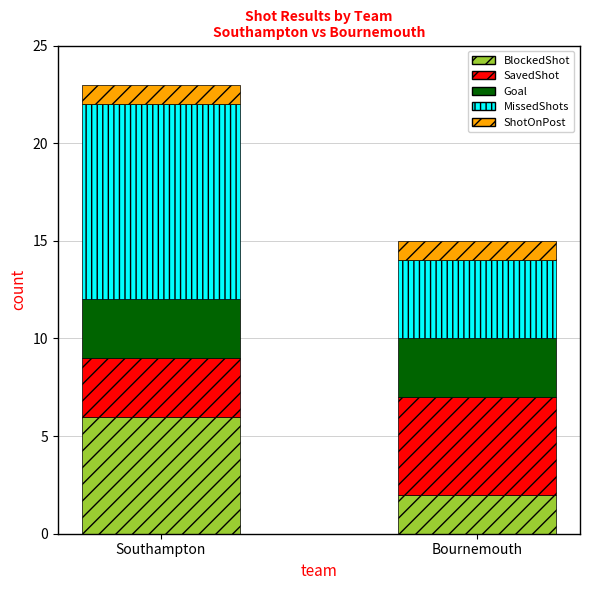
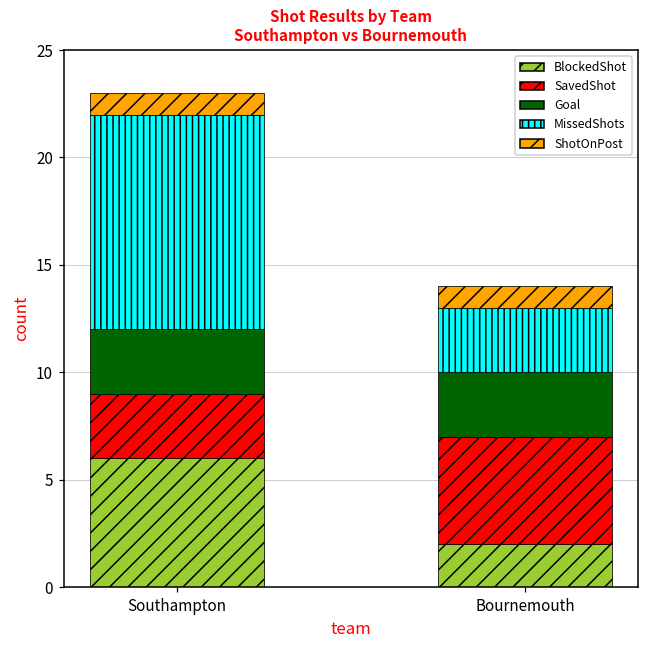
  {
    "BlockedShot": {
      "Southampton": 6,
      "Bournemouth": 2
    },
    "SavedShot": {
      "Southampton": 3,
      "Bournemouth": 5
    },
    "Goal": {
      "Southampton": 3,
      "Bournemouth": 3
    },
    "MissedShots": {
      "Southampton": 10,
-     "Bournemouth": 4
+     "Bournemouth": 3
    },
    "ShotOnPost": {
      "Southampton": 1,
      "Bournemouth": 1
    }
  }
